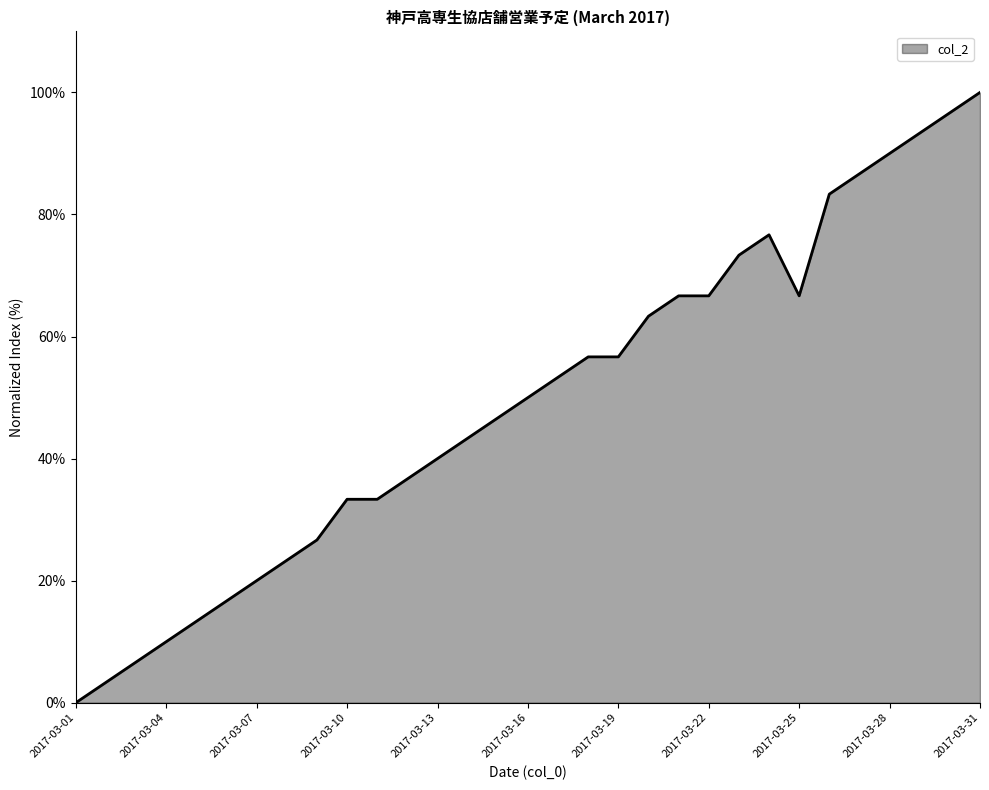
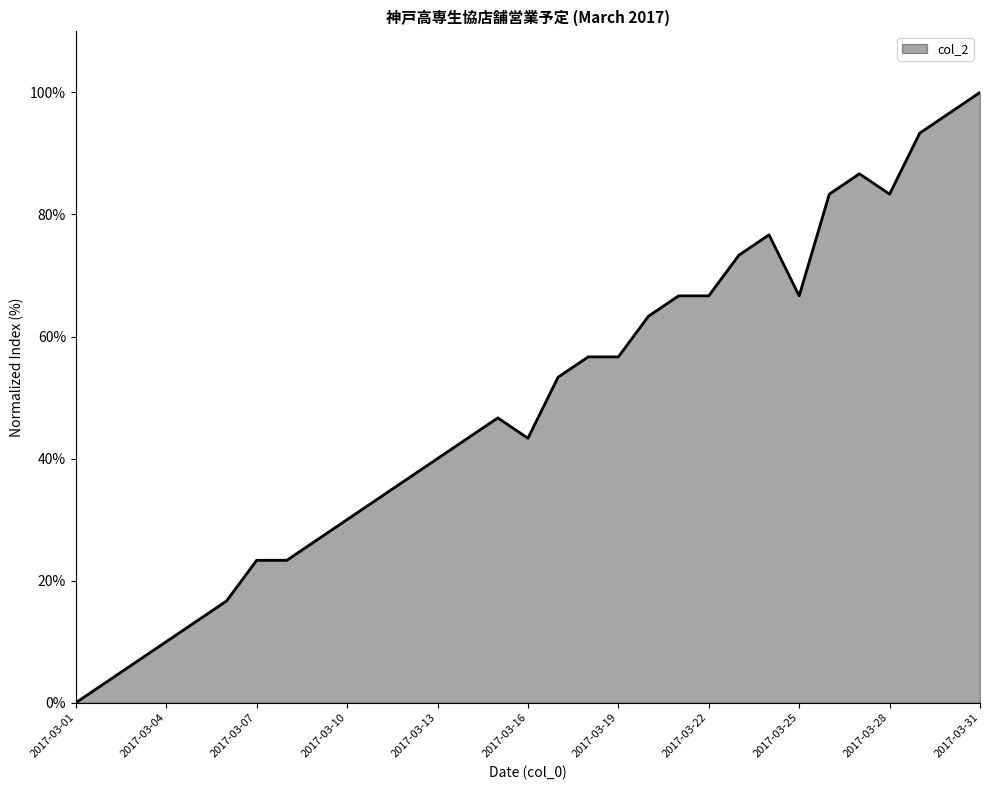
  {
    "2017-03-01": "0%",
    "2017-03-04": "10%",
-   "2017-03-07": "20%",
-   "2017-03-10": "33%",
+   "2017-03-07": "23%",
+   "2017-03-10": "30%",
    "2017-03-13": "40%",
-   "2017-03-16": "50%",
+   "2017-03-16": "43%",
    "2017-03-19": "57%",
    "2017-03-22": "67%",
    "2017-03-25": "67%",
-   "2017-03-28": "90%",
+   "2017-03-28": "83%",
    "2017-03-31": "100%"
  }
